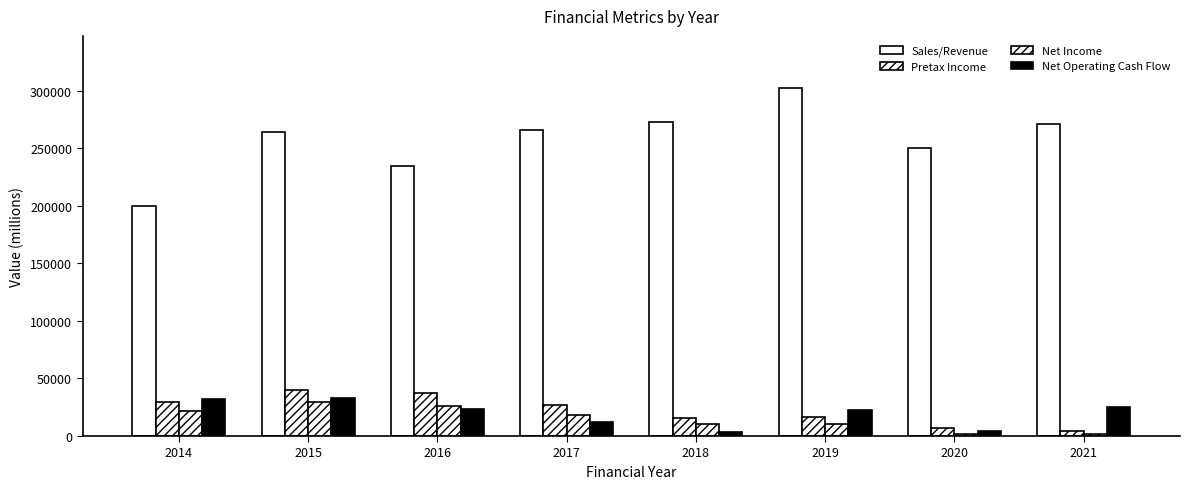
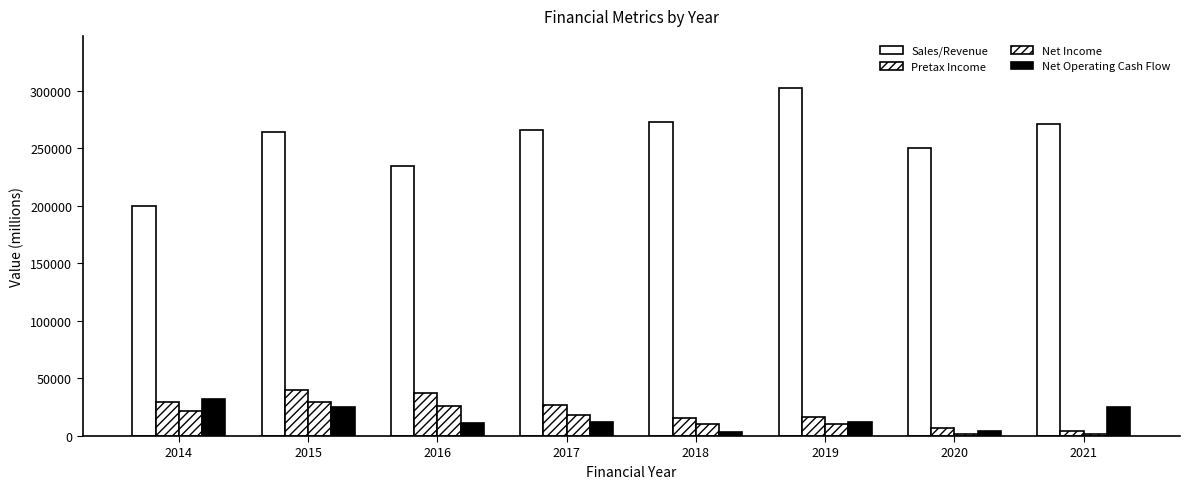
  {
    "Net Operating Cash Flow": {
      "2014": 32000,
-     "2015": 33000,
-     "2016": 23000,
+     "2015": 25000,
+     "2016": 12000,
      "2017": 13000,
      "2018": 3000,
-     "2019": 23000,
+     "2019": 13000,
      "2020": 5000,
      "2021": 25000
    }
  }
